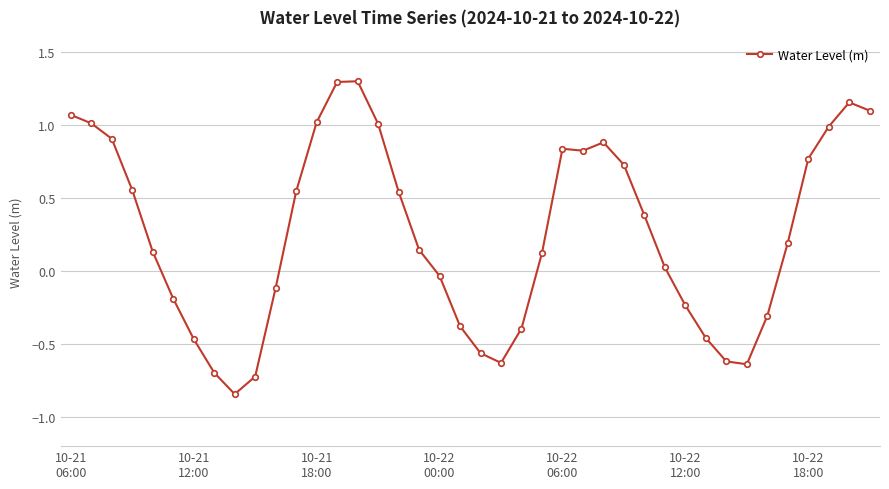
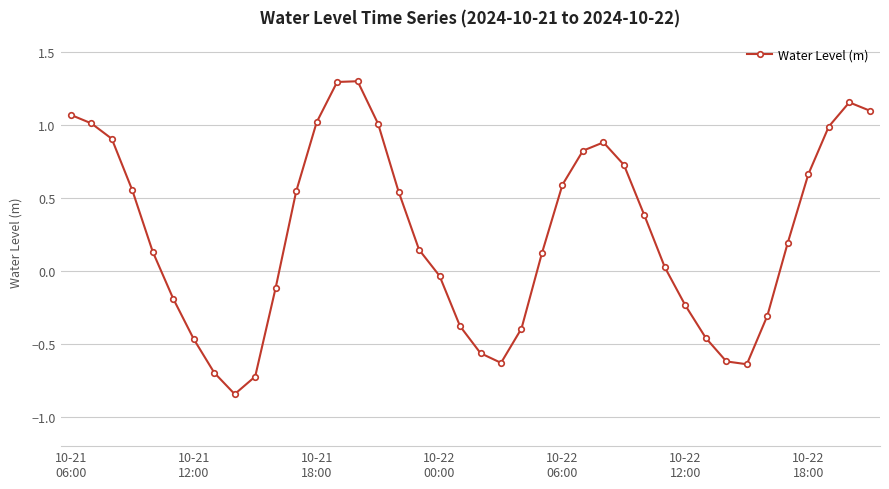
  {
    "10-21 06:00": 1.07,
    "10-21 12:00": -0.47,
    "10-21 18:00": 1.02,
    "10-22 00:00": -0.04,
-   "10-22 06:00": 0.83,
+   "10-22 06:00": 0.59,
    "10-22 12:00": -0.24,
-   "10-22 18:00": 0.77
+   "10-22 18:00": 0.66
  }
